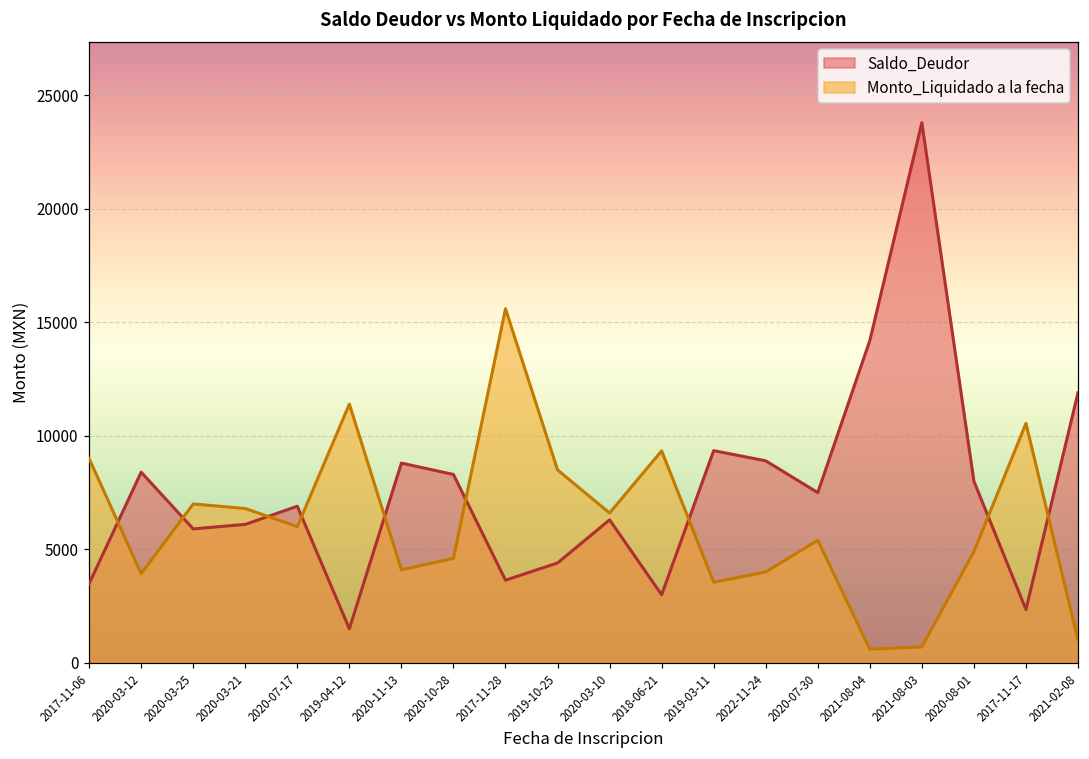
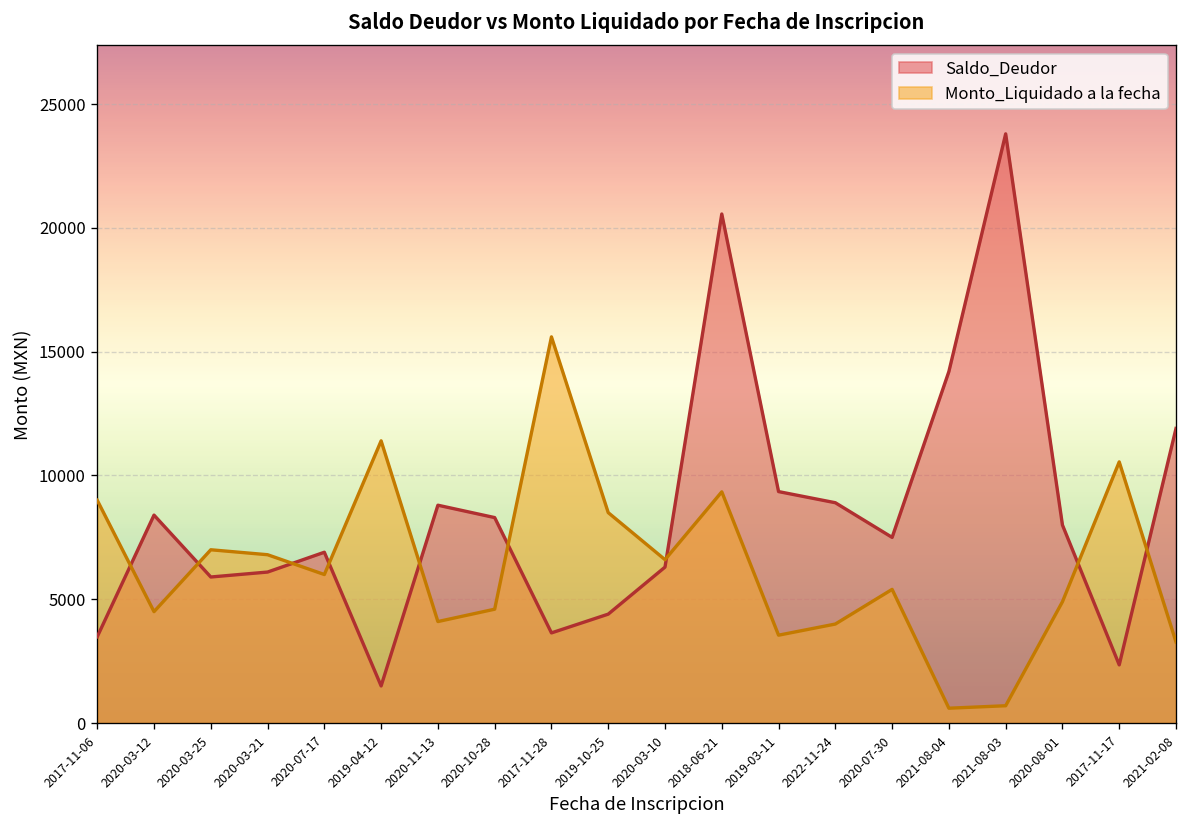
  {
    "Saldo_Deudor": {
      "2017-11-06": 3500,
      "2020-03-12": 8400,
      "2020-03-25": 5900,
      "2020-03-21": 6100,
      "2020-07-17": 6900,
      "2019-04-12": 1500,
      "2020-11-13": 8800,
      "2020-10-28": 8300,
      "2017-11-28": 3600,
      "2019-10-25": 4400,
      "2020-03-10": 6300,
-     "2018-06-21": 3000,
+     "2018-06-21": 20600,
      "2019-03-11": 9400,
      "2022-11-24": 8900,
      "2020-07-30": 7500,
      "2021-08-04": 14200,
      "2021-08-03": 23800,
      "2020-08-01": 8000,
      "2017-11-17": 2400,
      "2021-02-08": 11900
    },
    "Monto_Liquidado a la fecha": {
      "2017-11-06": 9000,
-     "2020-03-12": 3900,
+     "2020-03-12": 4500,
      "2020-03-25": 7000,
      "2020-03-21": 6800,
      "2020-07-17": 6000,
      "2019-04-12": 11400,
      "2020-11-13": 4100,
      "2020-10-28": 4600,
      "2017-11-28": 15600,
      "2019-10-25": 8500,
      "2020-03-10": 6600,
      "2018-06-21": 9300,
      "2019-03-11": 3600,
      "2022-11-24": 4000,
      "2020-07-30": 5400,
      "2021-08-04": 600,
      "2021-08-03": 700,
      "2020-08-01": 4900,
      "2017-11-17": 10600,
-     "2021-02-08": 1000
+     "2021-02-08": 3300
    }
  }
